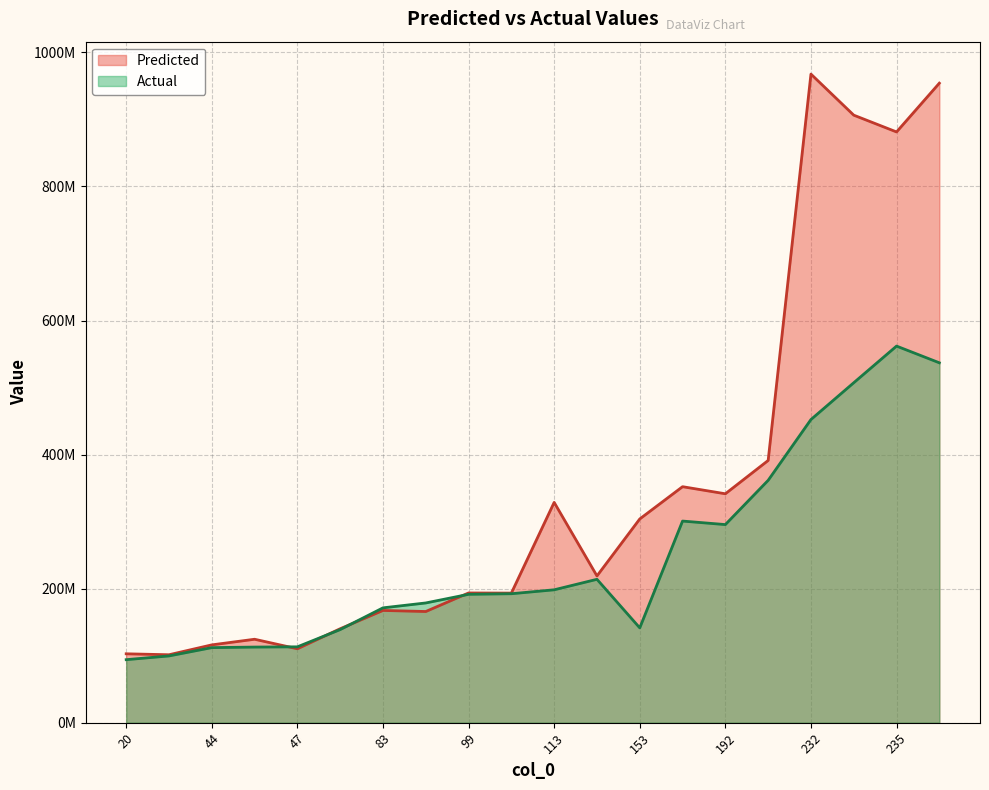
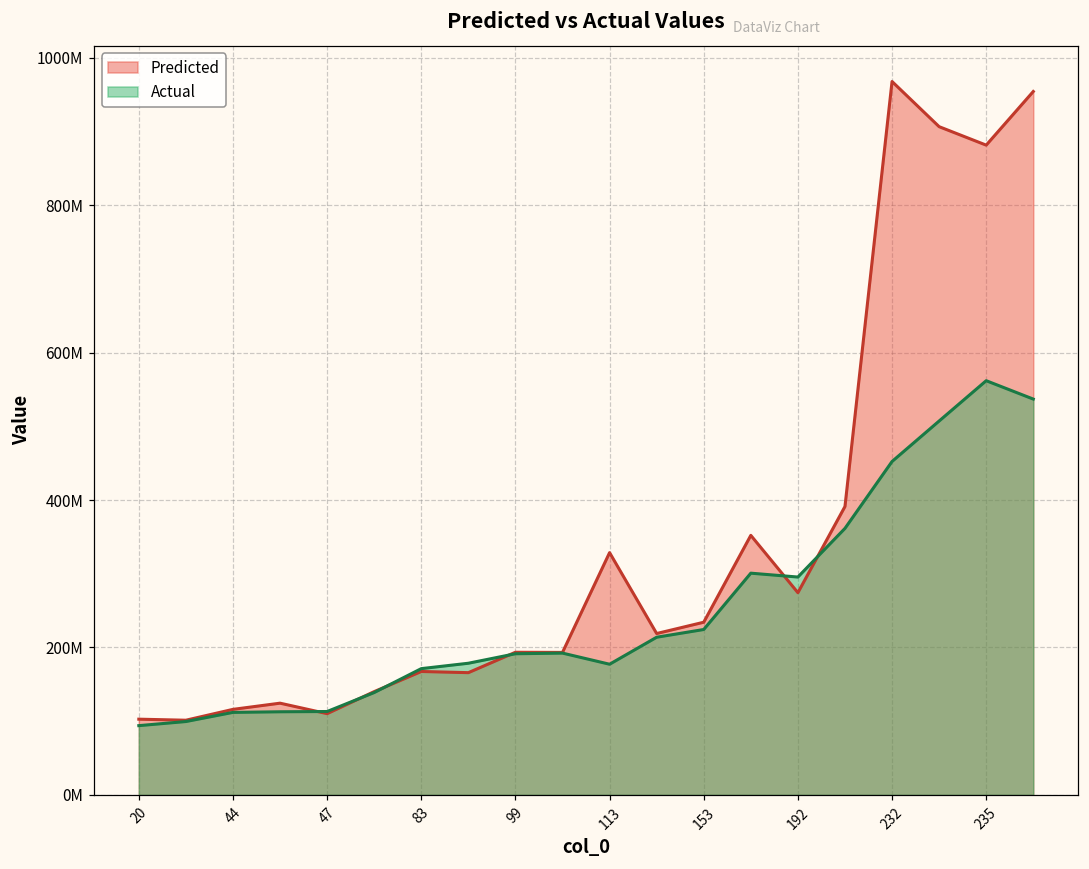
  {
    "Predicted": {
      "20": 100000000,
      "44": 120000000,
      "83": 170000000,
      "113": 330000000,
-     "153": 300000000,
-     "192": 340000000,
+     "153": 230000000,
+     "192": 270000000,
      "232": 970000000,
      "235": 880000000
    },
    "Actual": {
      "20": 90000000,
      "44": 110000000,
      "83": 170000000,
-     "113": 200000000,
-     "153": 140000000,
+     "113": 180000000,
+     "153": 220000000,
      "192": 300000000,
      "232": 450000000,
      "235": 560000000
    }
  }
